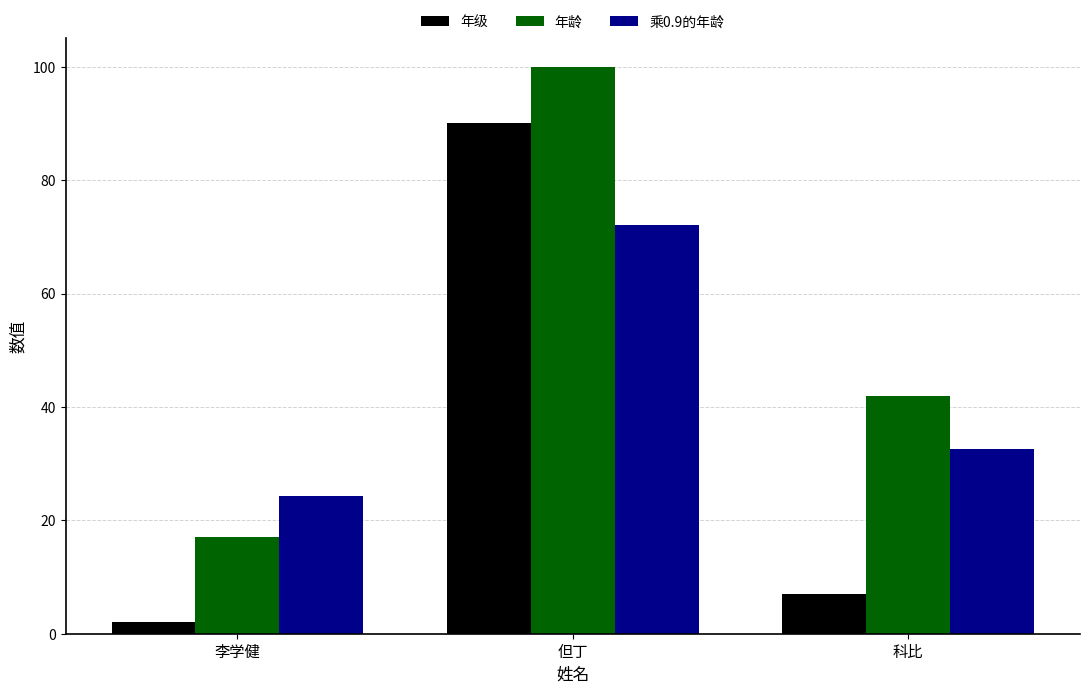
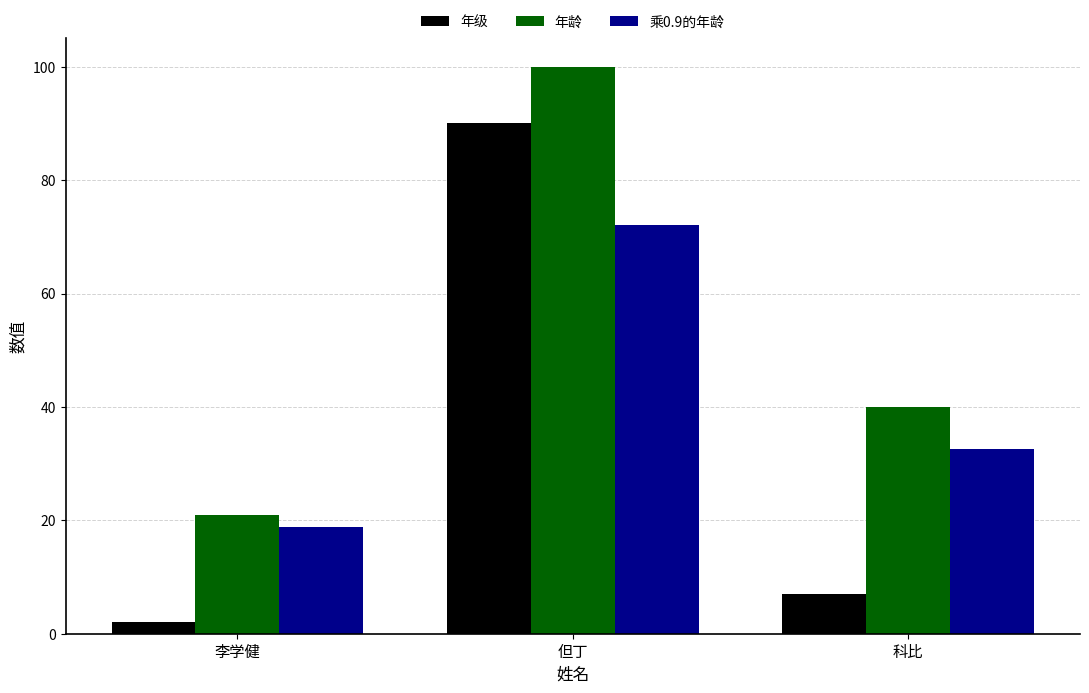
  {
    "年级": {
      "李学健": 2,
      "但丁": 90,
      "科比": 7
    },
    "年龄": {
-     "李学健": 17,
+     "李学健": 21,
      "但丁": 100,
-     "科比": 42
+     "科比": 40
    },
    "乘0.9的年龄": {
-     "李学健": 24,
+     "李学健": 19,
      "但丁": 72,
      "科比": 33
    }
  }
